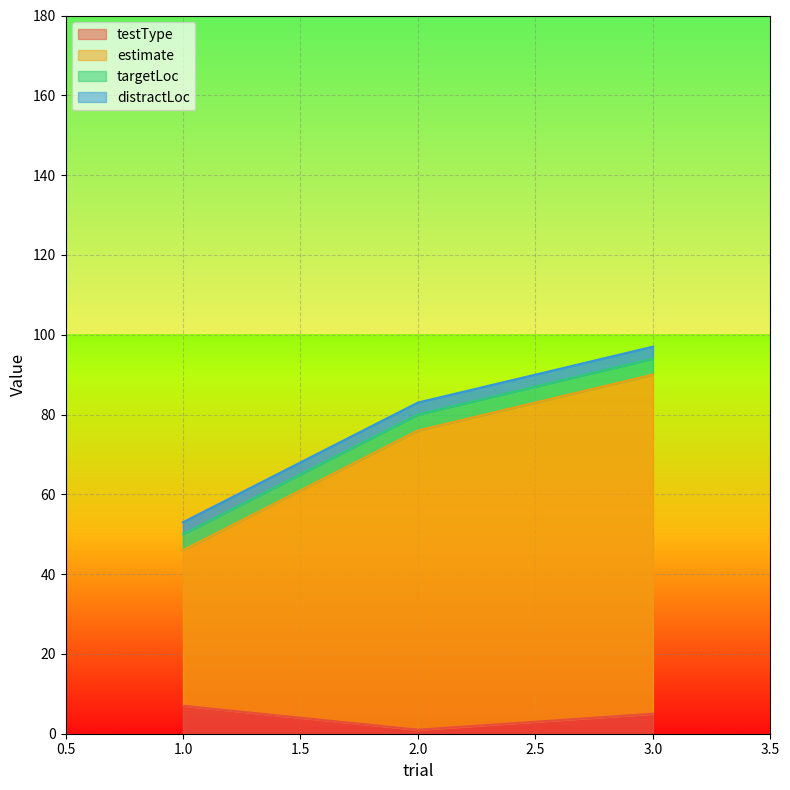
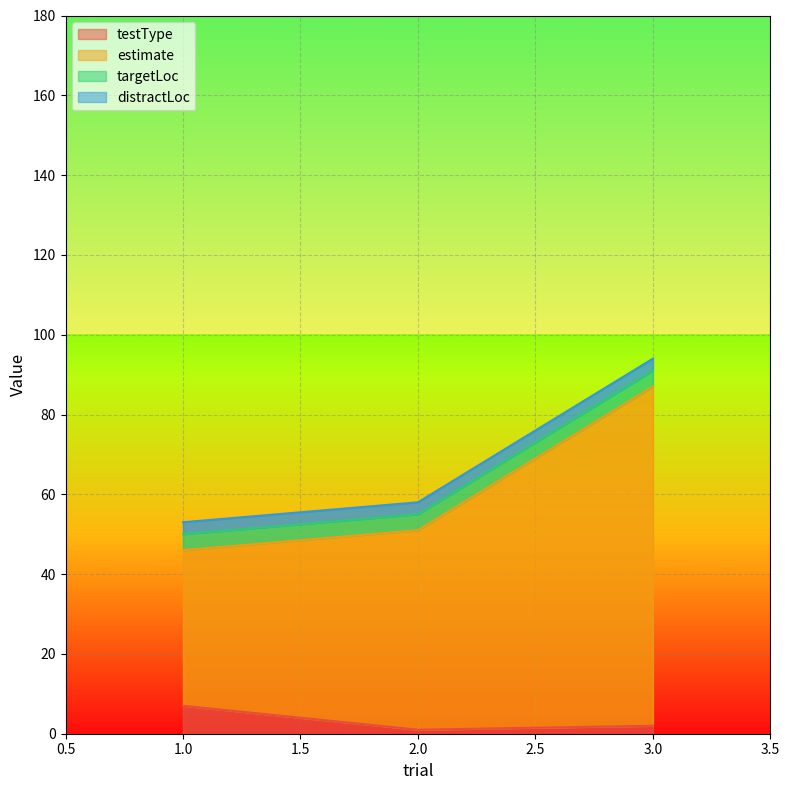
  {
    "testType": {
      "1.0": 7,
      "2.0": 1,
-     "3.0": 5
+     "3.0": 2
    },
    "estimate": {
      "1.0": 39,
-     "2.0": 75,
+     "2.0": 50,
      "3.0": 85
    },
    "targetLoc": {
      "1.0": 4,
      "2.0": 4,
      "3.0": 4
    },
    "distractLoc": {
      "1.0": 3,
      "2.0": 3,
      "3.0": 3
    }
  }
